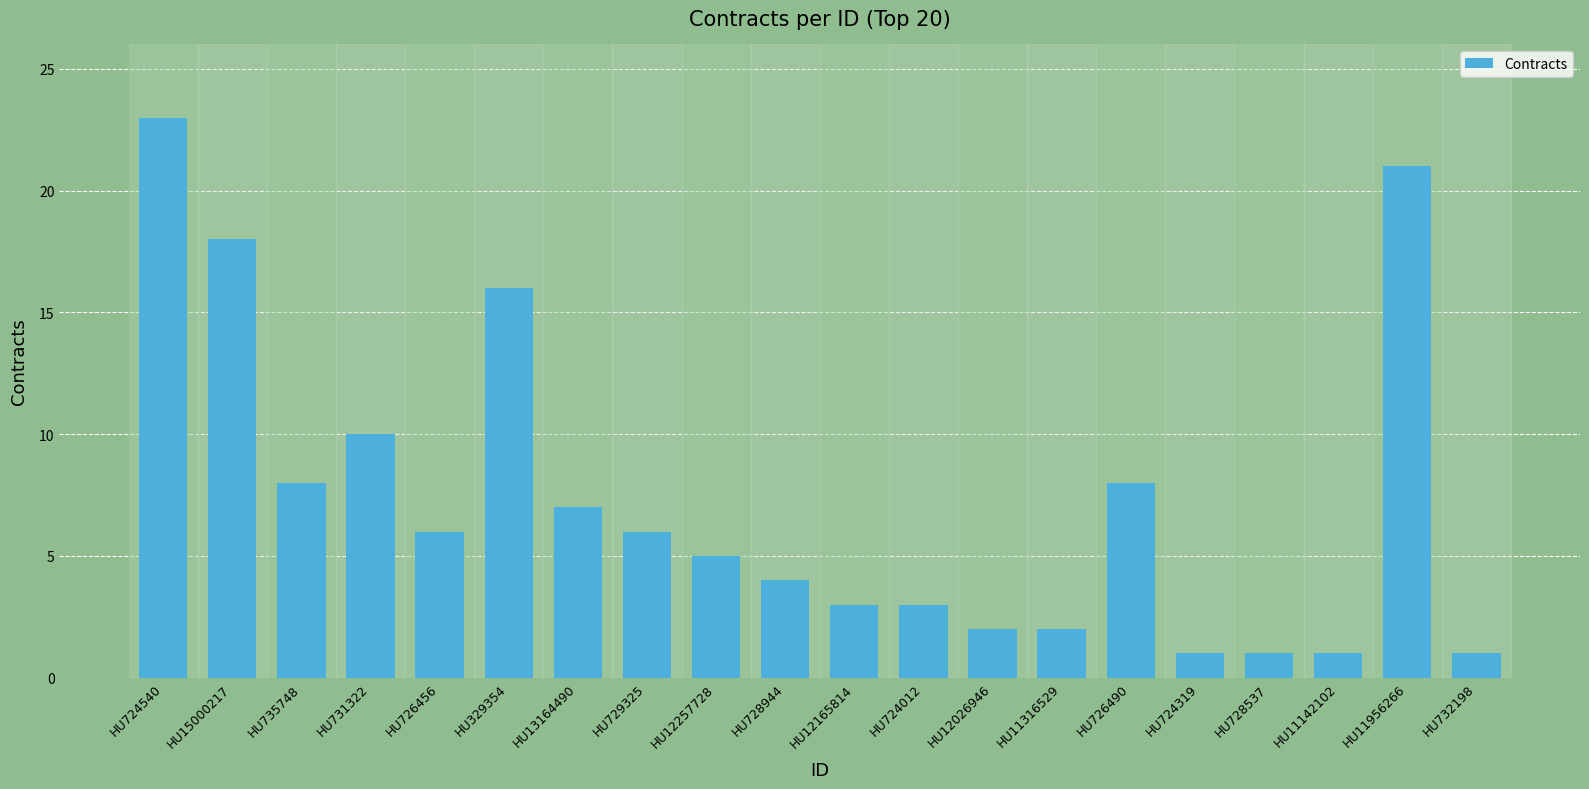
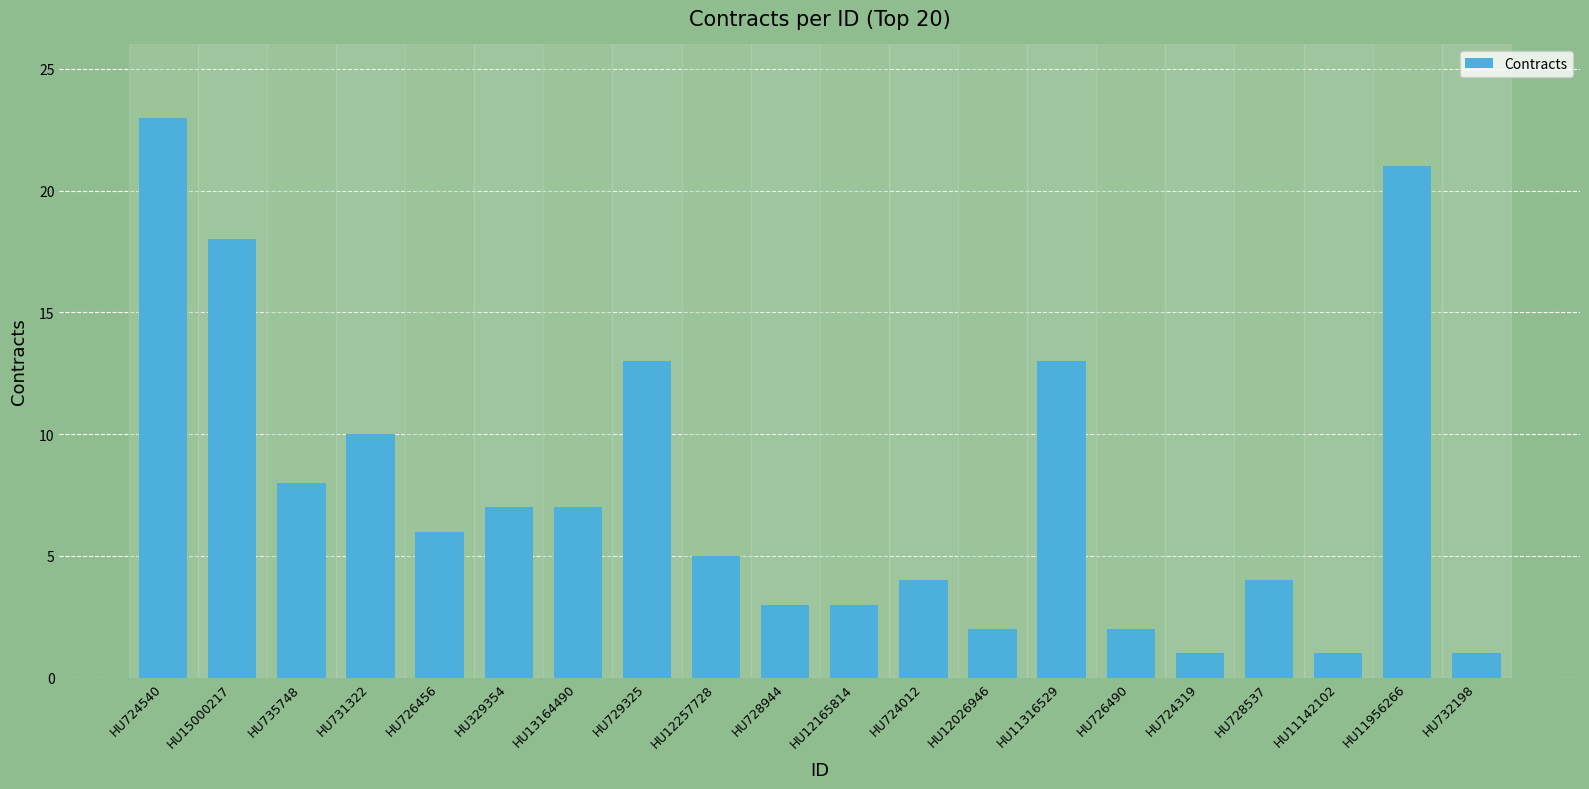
  {
    "HU724540": 23,
    "HU15000217": 18,
    "HU735748": 8,
    "HU731322": 10,
    "HU726456": 6,
-   "HU329354": 16,
+   "HU329354": 7,
    "HU13164490": 7,
-   "HU729325": 6,
+   "HU729325": 13,
    "HU12257728": 5,
-   "HU728944": 4,
+   "HU728944": 3,
    "HU12165814": 3,
-   "HU724012": 3,
+   "HU724012": 4,
    "HU12026946": 2,
-   "HU11316529": 2,
-   "HU726490": 8,
+   "HU11316529": 13,
+   "HU726490": 2,
    "HU724319": 1,
-   "HU728537": 1,
+   "HU728537": 4,
    "HU11142102": 1,
    "HU11956266": 21,
    "HU732198": 1
  }
